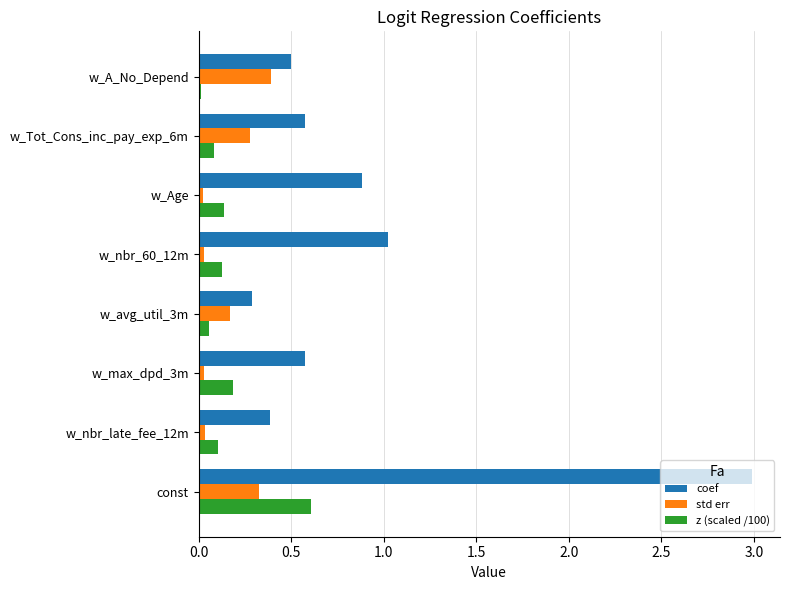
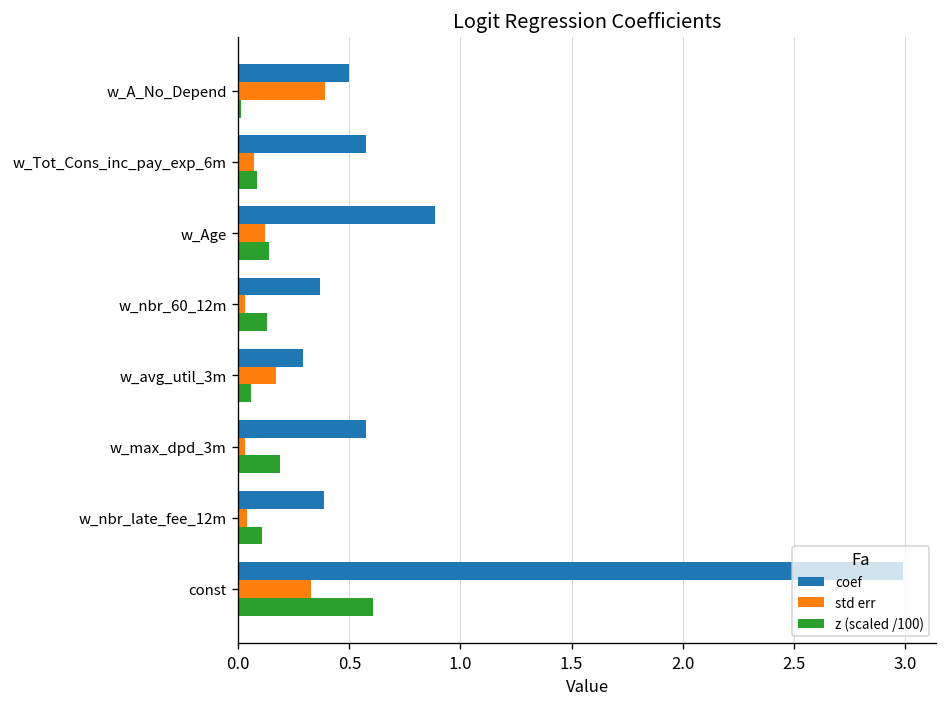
  {
    "coef": {
      "w_A_No_Depend": 0.50,
      "w_Tot_Cons_inc_pay_exp_6m": 0.57,
      "w_Age": 0.88,
-     "w_nbr_60_12m": 1.02,
+     "w_nbr_60_12m": 0.37,
      "w_avg_util_3m": 0.29,
      "w_max_dpd_3m": 0.57,
      "w_nbr_late_fee_12m": 0.39
    },
    "std err": {
      "w_A_No_Depend": 0.39,
-     "w_Tot_Cons_inc_pay_exp_6m": 0.28,
-     "w_Age": 0.03,
+     "w_Tot_Cons_inc_pay_exp_6m": 0.07,
+     "w_Age": 0.12,
      "w_nbr_60_12m": 0.03,
      "w_avg_util_3m": 0.17,
      "w_max_dpd_3m": 0.03,
      "w_nbr_late_fee_12m": 0.04,
      "const": 0.33
    },
    "z (scaled /100)": {
      "w_Tot_Cons_inc_pay_exp_6m": 0.08,
      "w_Age": 0.14,
      "w_nbr_60_12m": 0.13,
      "w_avg_util_3m": 0.06,
      "w_max_dpd_3m": 0.19,
      "w_nbr_late_fee_12m": 0.11,
      "const": 0.61
    }
  }
